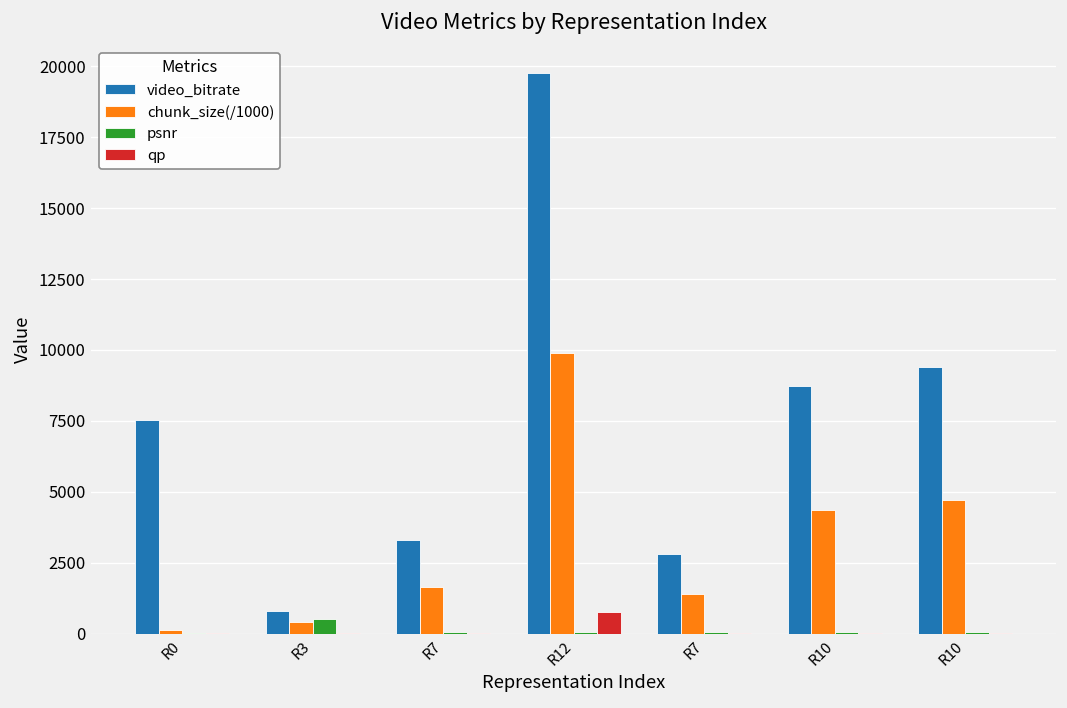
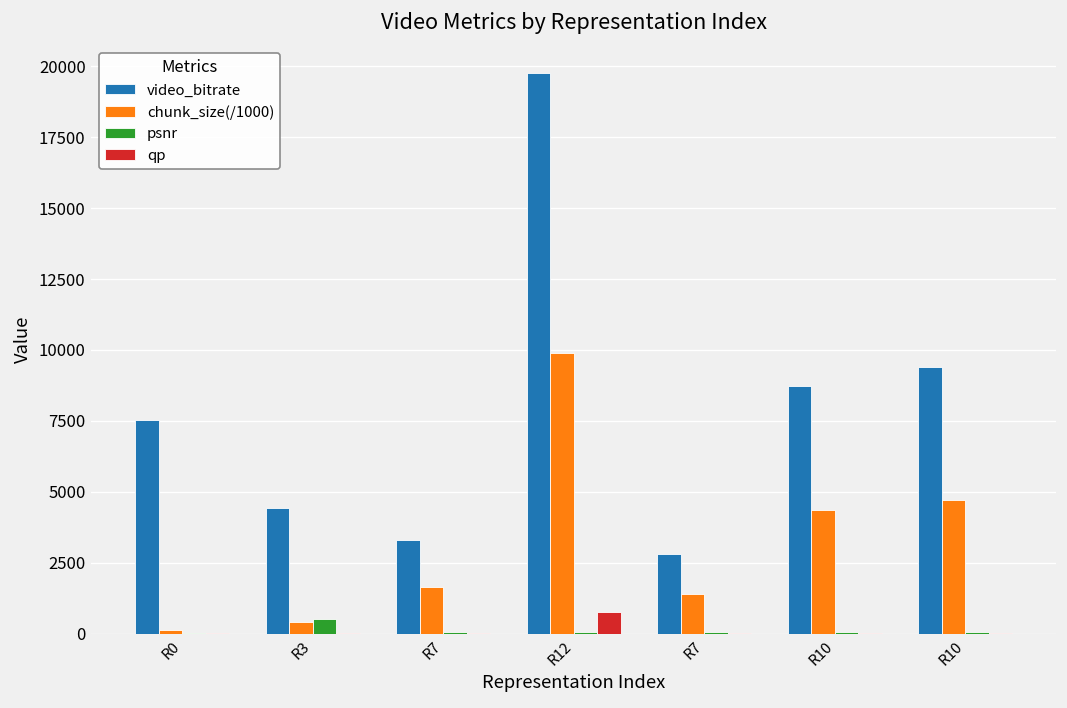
  {
    "video_bitrate": {
      "R0": 7500,
-     "R3": 800,
+     "R3": 4400,
      "R12": 19700
    },
    "chunk_size(/1000)": {
      "R0": 100,
      "R3": 400,
      "R12": 9900
    },
    "psnr": {
      "R3": 500
    },
    "qp": {
      "R12": 700
    }
  }
